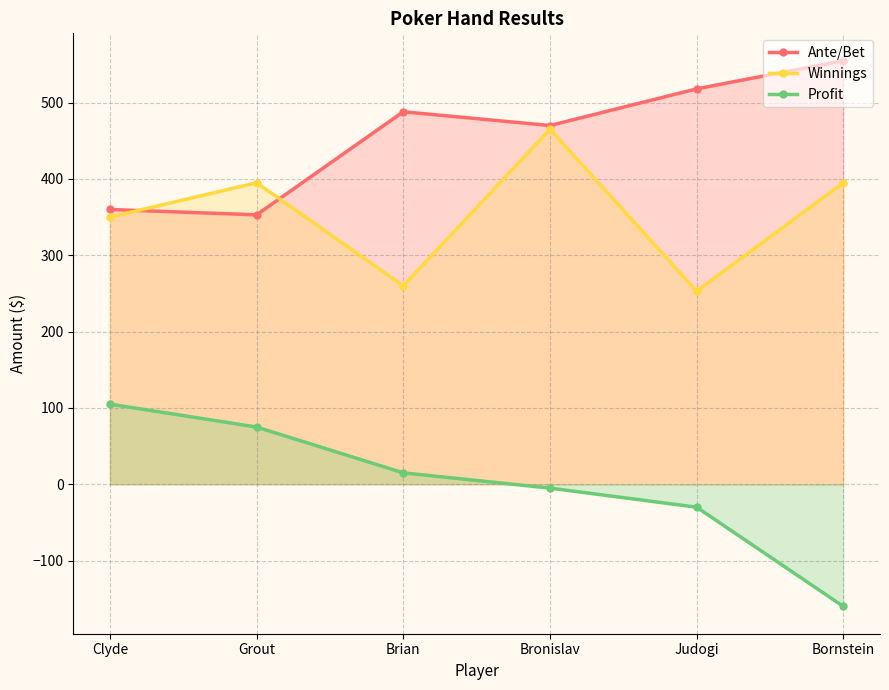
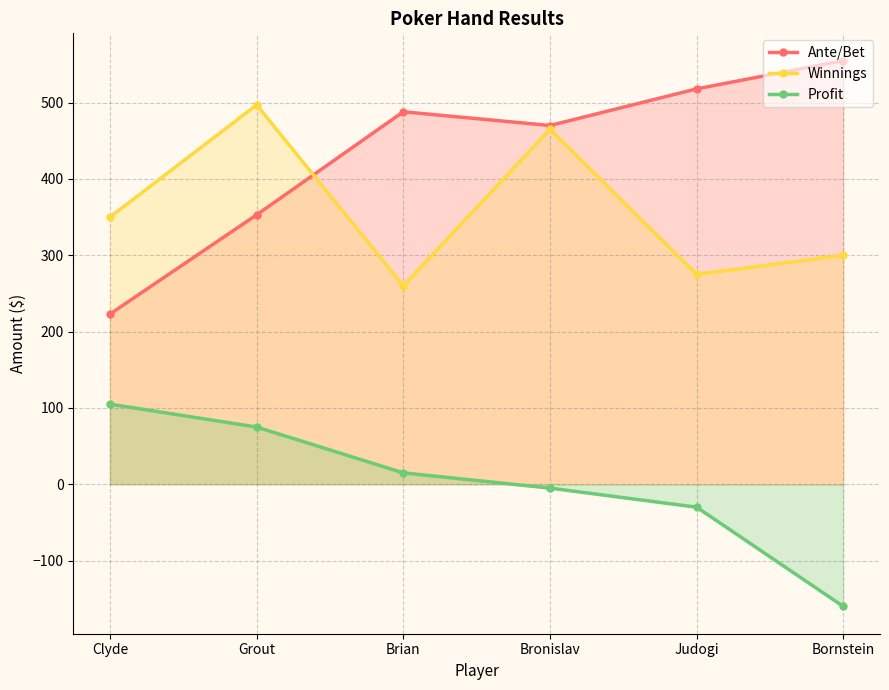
  {
    "Ante/Bet": {
-     "Clyde": 360,
+     "Clyde": 220,
      "Grout": 350,
      "Brian": 490,
      "Bronislav": 470,
      "Judogi": 520
    },
    "Winnings": {
      "Clyde": 350,
-     "Grout": 400,
+     "Grout": 500,
      "Brian": 260,
      "Bronislav": 470,
-     "Judogi": 250,
-     "Bornstein": 400
+     "Judogi": 280,
+     "Bornstein": 300
    }
  }
